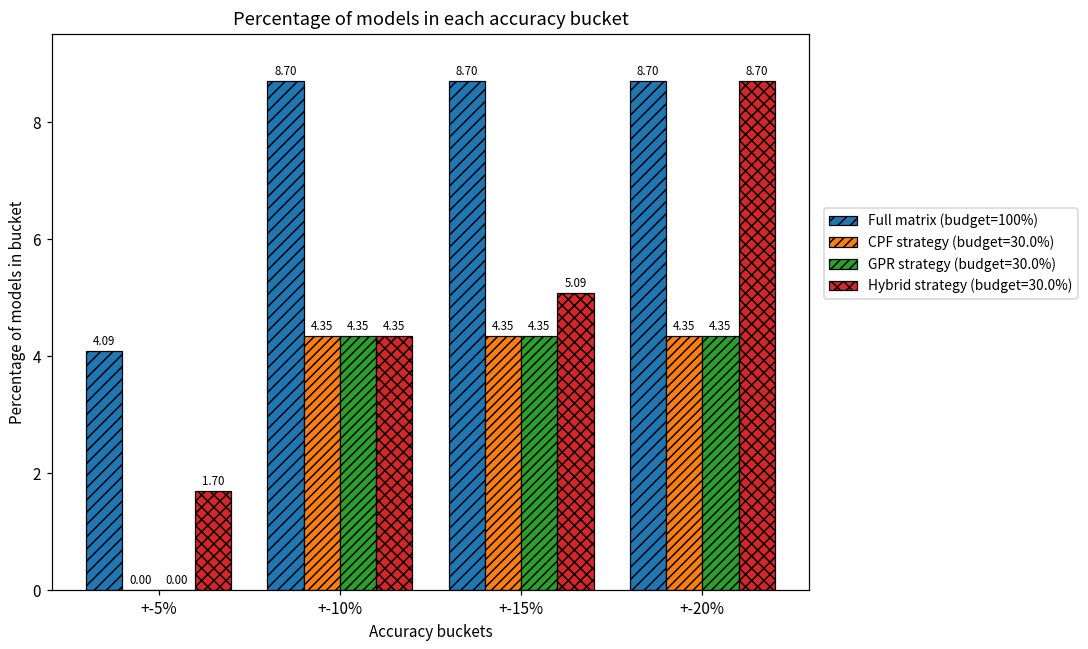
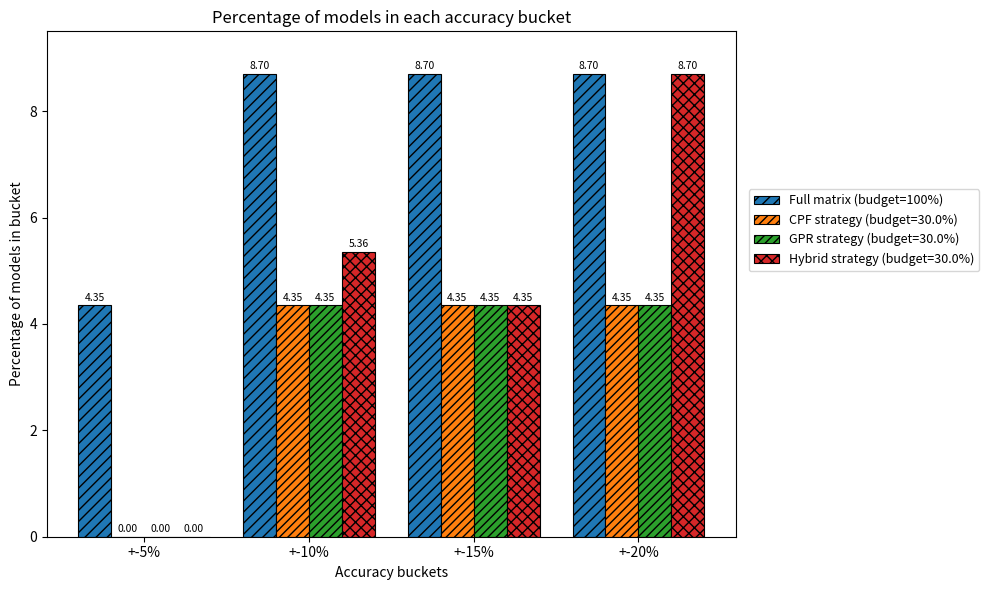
  {
    "Full matrix (budget=100%)": {
-     "+-5%": 4.09,
+     "+-5%": 4.35,
      "+-10%": 8.70,
      "+-15%": 8.70,
      "+-20%": 8.70
    },
    "CPF strategy (budget=30.0%)": {
      "+-5%": 0.00,
      "+-10%": 4.35,
      "+-15%": 4.35,
      "+-20%": 4.35
    },
    "GPR strategy (budget=30.0%)": {
      "+-5%": 0.00,
      "+-10%": 4.35,
      "+-15%": 4.35,
      "+-20%": 4.35
    },
    "Hybrid strategy (budget=30.0%)": {
-     "+-5%": 1.70,
-     "+-10%": 4.35,
-     "+-15%": 5.09,
+     "+-5%": 0.00,
+     "+-10%": 5.36,
+     "+-15%": 4.35,
      "+-20%": 8.70
    }
  }
